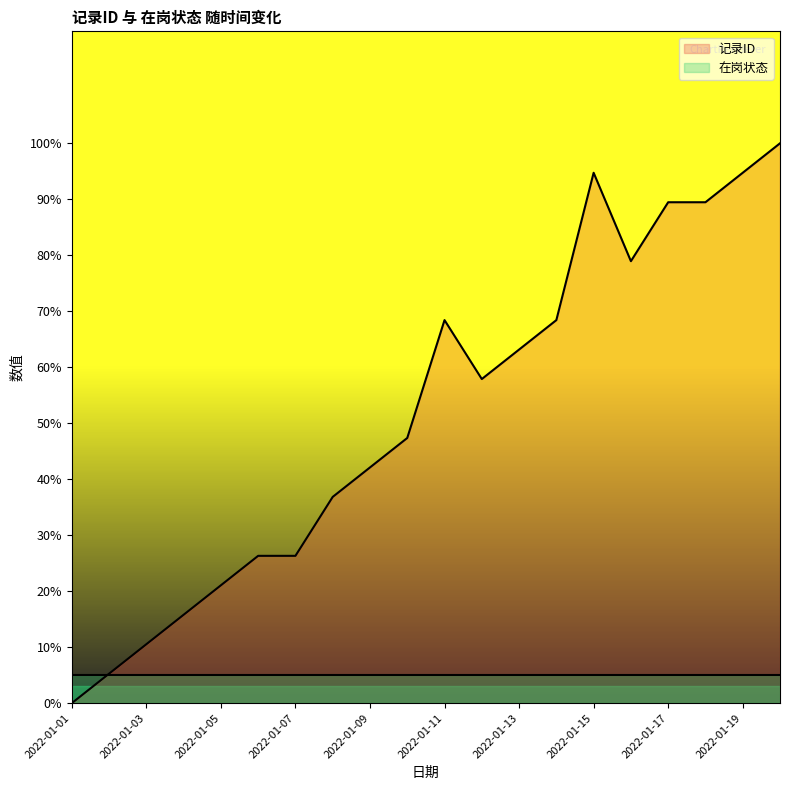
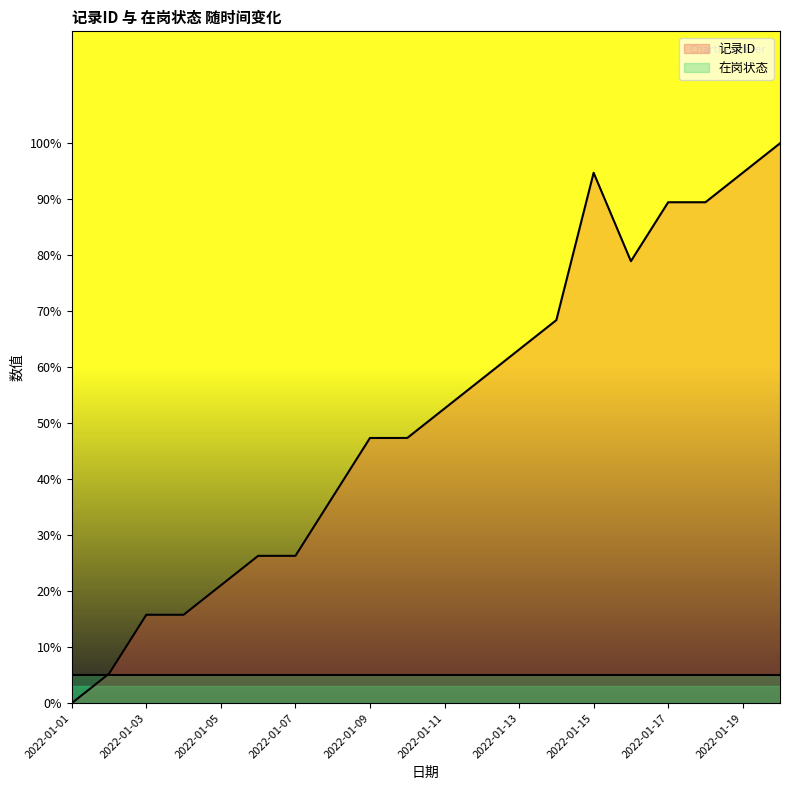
  {
    "记录ID": {
-     "2022-01-03": "11%",
+     "2022-01-03": "16%",
      "2022-01-05": "21%",
      "2022-01-07": "26%",
-     "2022-01-09": "42%",
-     "2022-01-11": "68%",
+     "2022-01-09": "47%",
+     "2022-01-11": "53%",
      "2022-01-13": "63%",
      "2022-01-15": "95%",
      "2022-01-17": "89%",
      "2022-01-19": "95%"
    },
    "在岗状态": {
      "2022-01-01": "5%",
      "2022-01-03": "5%",
      "2022-01-05": "5%",
      "2022-01-07": "5%",
      "2022-01-09": "5%",
      "2022-01-11": "5%",
      "2022-01-13": "5%",
      "2022-01-15": "5%",
      "2022-01-17": "5%",
      "2022-01-19": "5%"
    }
  }
